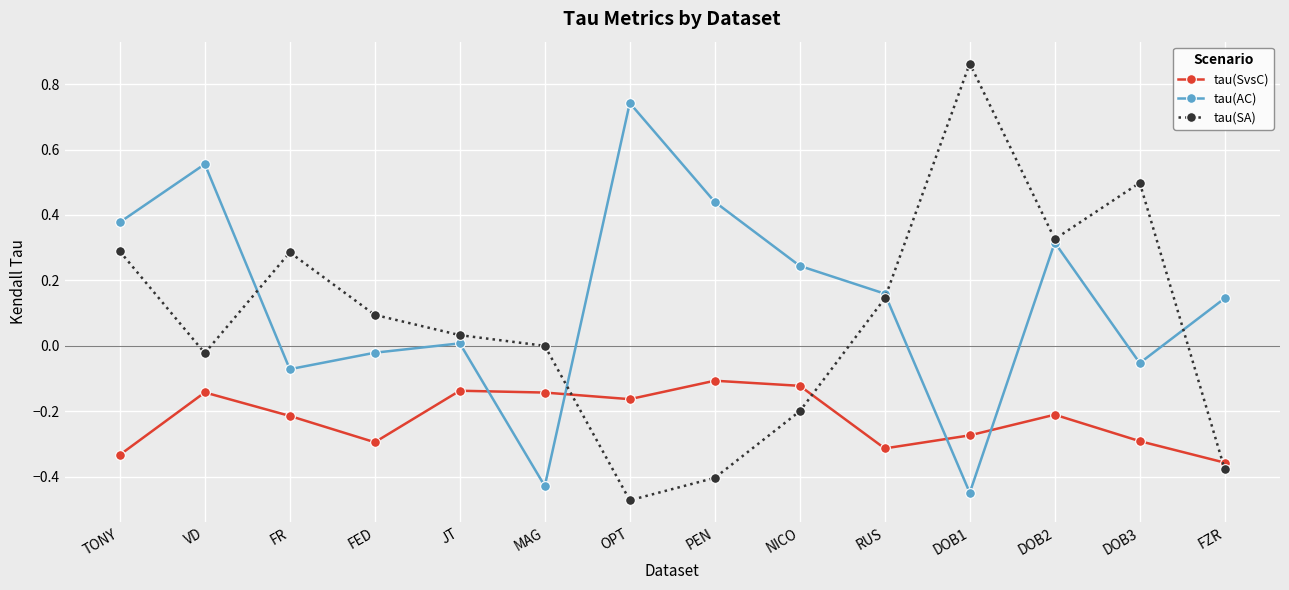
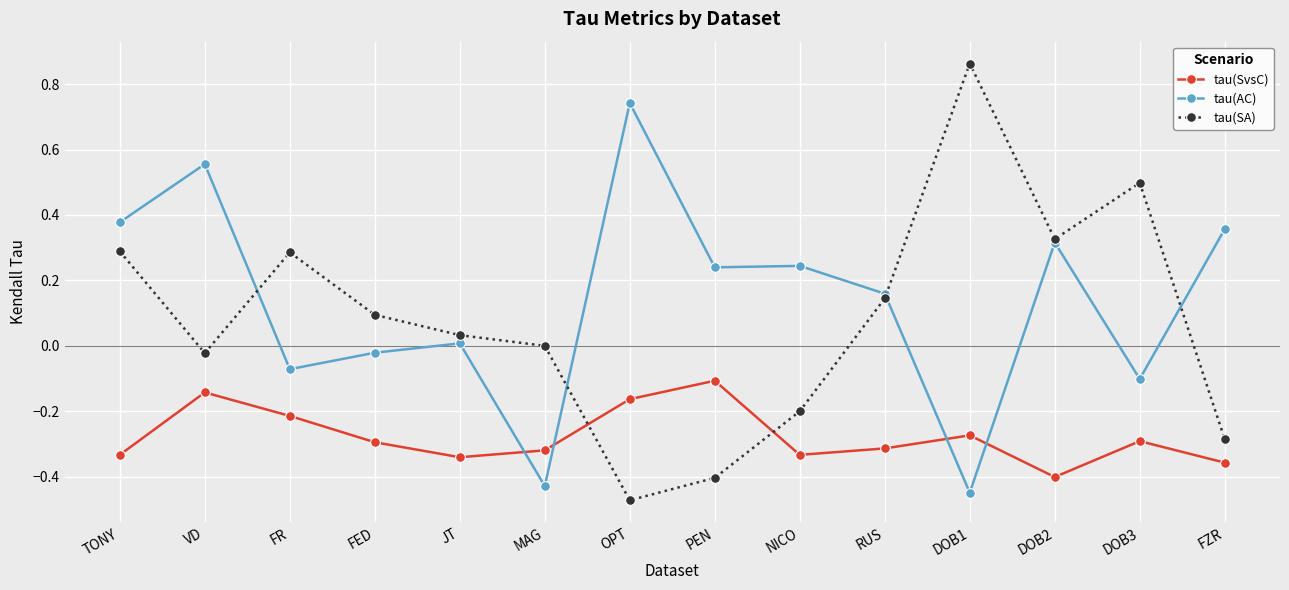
  {
    "tau(SvsC)": {
      "TONY": -0.33,
      "VD": -0.14,
      "FR": -0.21,
      "FED": -0.29,
-     "JT": -0.14,
-     "MAG": -0.14,
+     "JT": -0.34,
+     "MAG": -0.32,
      "OPT": -0.16,
      "PEN": -0.11,
-     "NICO": -0.12,
+     "NICO": -0.33,
      "RUS": -0.31,
      "DOB1": -0.27,
-     "DOB2": -0.21,
+     "DOB2": -0.40,
      "DOB3": -0.29,
      "FZR": -0.36
    },
    "tau(AC)": {
      "TONY": 0.38,
      "VD": 0.56,
      "FR": -0.07,
      "FED": -0.02,
      "JT": 0.01,
      "MAG": -0.43,
      "OPT": 0.74,
-     "PEN": 0.44,
+     "PEN": 0.24,
      "NICO": 0.24,
      "RUS": 0.16,
      "DOB1": -0.45,
      "DOB2": 0.32,
-     "DOB3": -0.05,
-     "FZR": 0.15
+     "DOB3": -0.10,
+     "FZR": 0.36
    },
    "tau(SA)": {
      "TONY": 0.29,
      "VD": -0.02,
      "FR": 0.29,
      "FED": 0.09,
      "JT": 0.03,
      "MAG": 0.00,
      "OPT": -0.47,
      "PEN": -0.40,
      "NICO": -0.20,
      "RUS": 0.14,
      "DOB1": 0.86,
      "DOB2": 0.33,
      "DOB3": 0.50,
-     "FZR": -0.38
+     "FZR": -0.29
    }
  }
